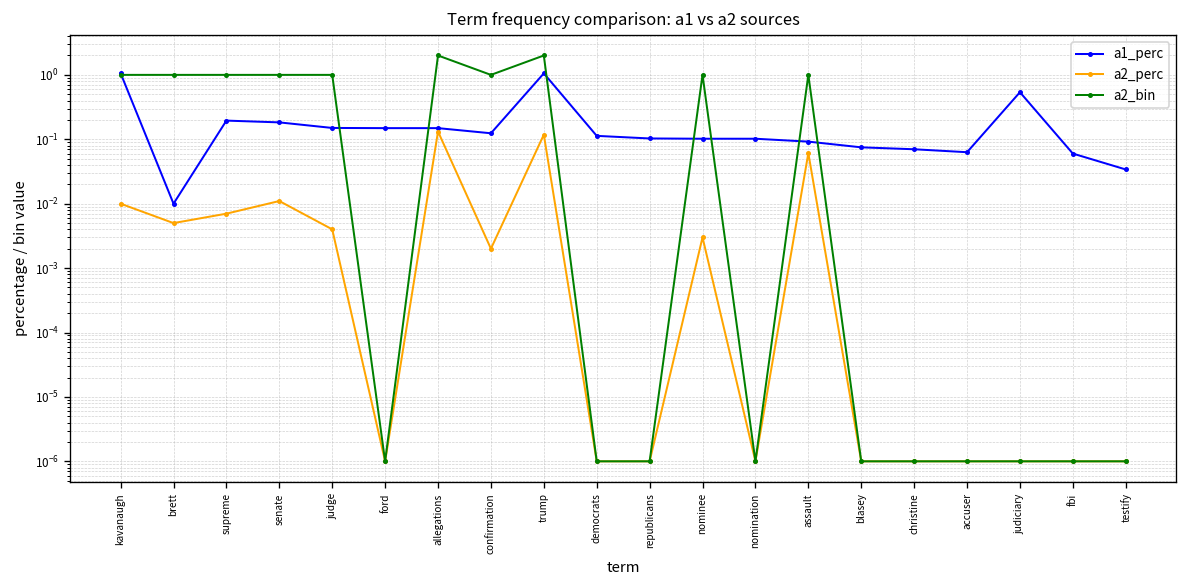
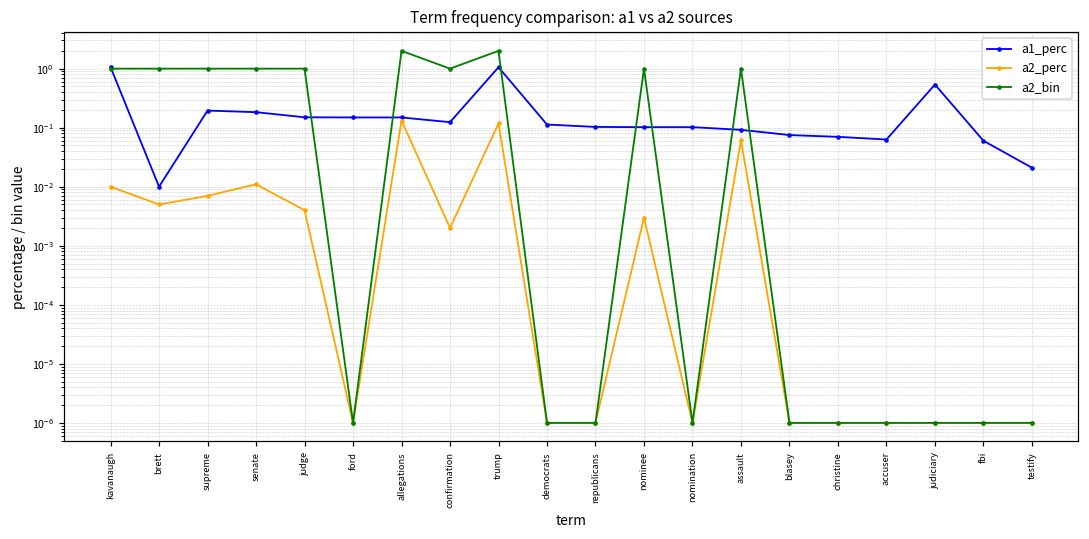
  {
    "a1_perc": {
      "brett": 0.010,
      "supreme": 0.20,
      "senate": 0.18,
      "judge": 0.15,
      "ford": 0.15,
      "allegations": 0.15,
      "confirmation": 0.12,
      "trump": 1.1,
      "democrats": 0.11,
      "republicans": 0.10,
      "nominee": 0.10,
      "nomination": 0.10,
      "assault": 0.09,
      "blasey": 0.08,
      "christine": 0.07,
      "accuser": 0.06,
      "judiciary": 0.5,
      "fbi": 0.06,
-     "testify": 0.03
+     "testify": 0.021
    },
    "a2_perc": {
      "kavanaugh": 0.010,
      "brett": 0.005,
      "supreme": 0.007,
      "senate": 0.011,
      "judge": 0.004,
      "allegations": 0.13,
      "confirmation": 0.002,
      "trump": 0.12,
      "nominee": 0.003,
      "assault": 0.06
    },
    "a2_bin": {
      "brett": 1.0,
      "supreme": 1.0,
      "senate": 1.0,
      "judge": 1.0,
      "allegations": 2.0,
      "confirmation": 1.0,
      "trump": 2.0,
      "nominee": 1.0,
      "assault": 1.0
    }
  }
